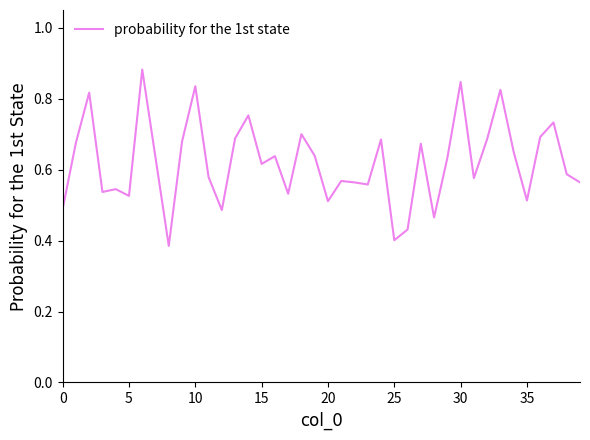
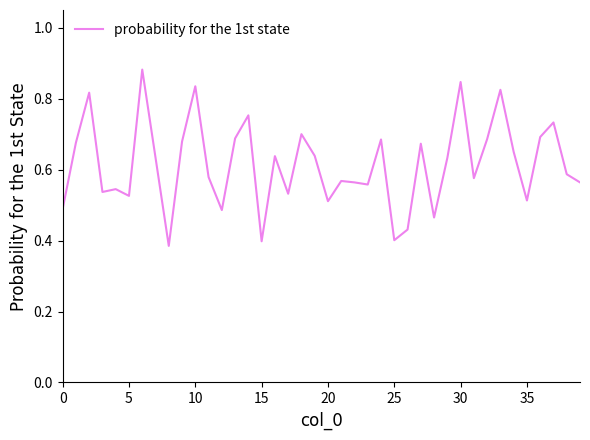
  {
    "0": 0.49,
    "5": 0.53,
    "10": 0.84,
-   "15": 0.62,
+   "15": 0.40,
    "20": 0.51,
    "25": 0.40,
    "30": 0.85,
    "35": 0.51
  }
